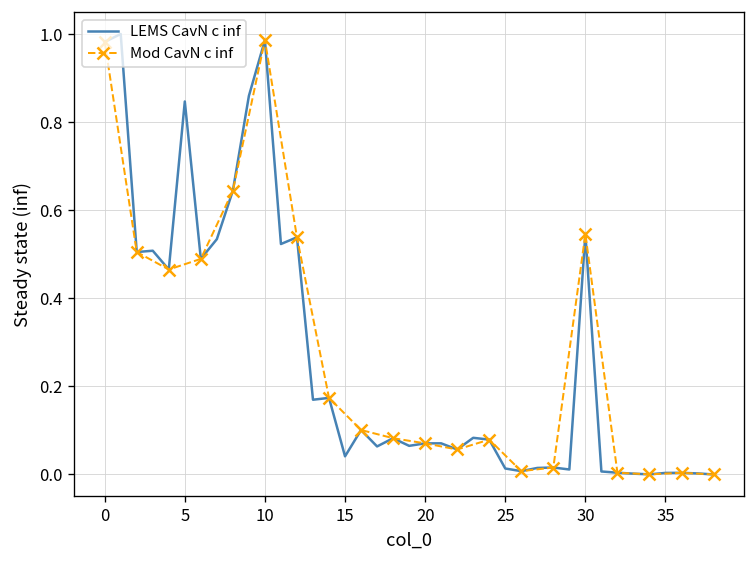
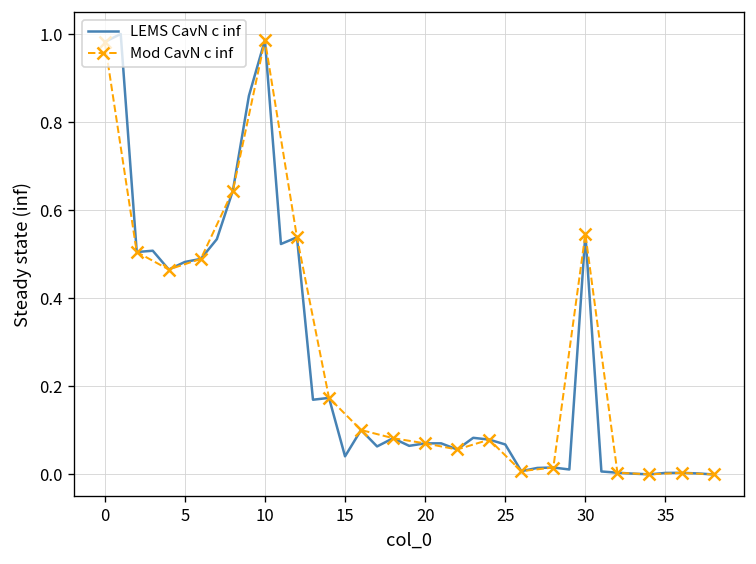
  {
    "LEMS CavN c inf": {
-     "5": 0.85,
+     "5": 0.48,
      "15": 0.04,
-     "25": 0.01,
+     "25": 0.07,
      "35": 0.00
    }
  }
